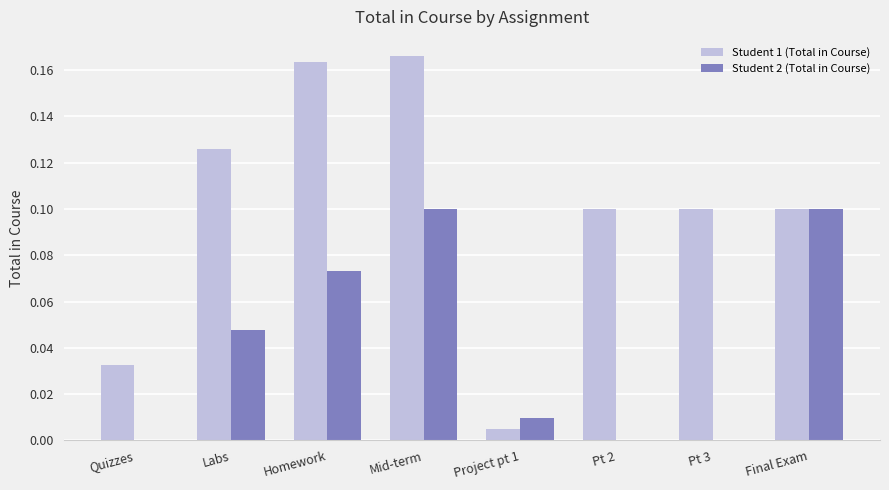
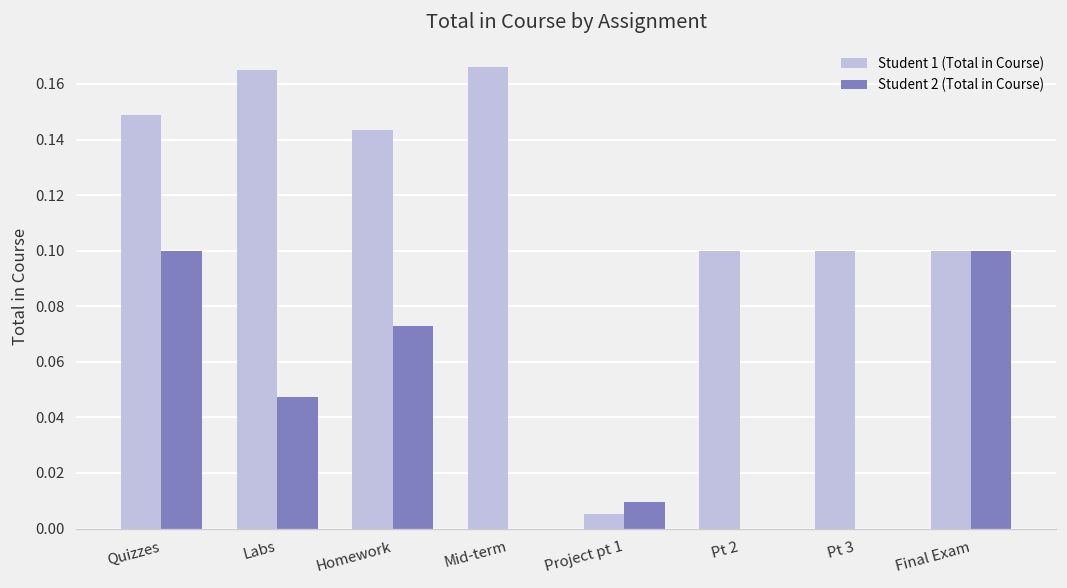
  {
    "Student 1 (Total in Course)": {
-     "Quizzes": 0.033,
-     "Labs": 0.126,
-     "Homework": 0.164,
+     "Quizzes": 0.149,
+     "Labs": 0.165,
+     "Homework": 0.143,
      "Mid-term": 0.166,
      "Project pt 1": 0.005,
      "Pt 2": 0.100,
      "Pt 3": 0.100,
      "Final Exam": 0.100
    },
    "Student 2 (Total in Course)": {
-     "Quizzes": 0.0,
+     "Quizzes": 0.1,
      "Labs": 0.048,
      "Homework": 0.073,
-     "Mid-term": 0.1,
+     "Mid-term": 0.0,
      "Project pt 1": 0.010,
      "Pt 2": 0.0,
      "Pt 3": 0.0,
      "Final Exam": 0.1
    }
  }
